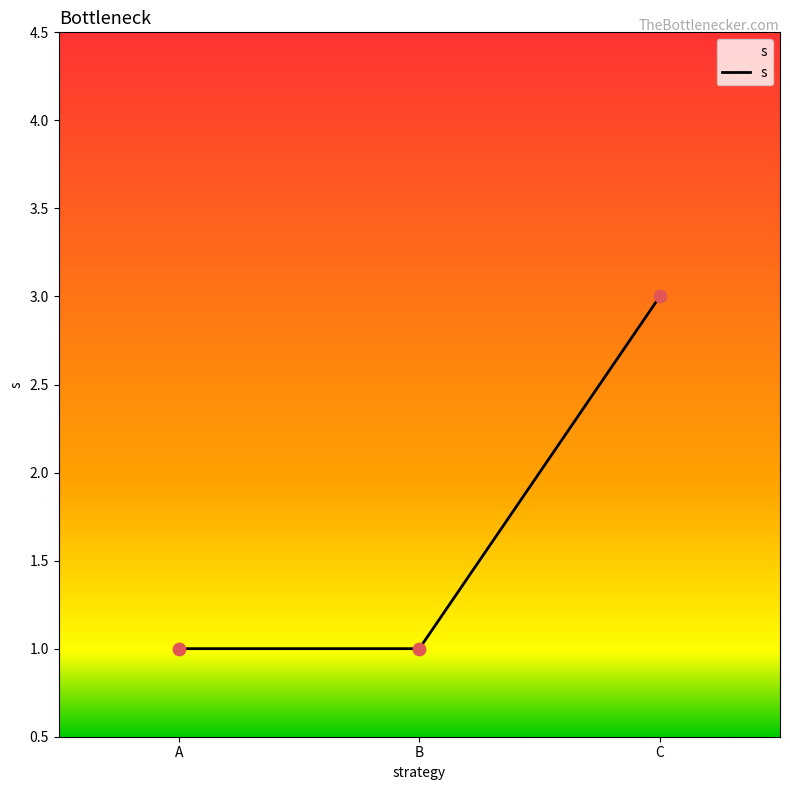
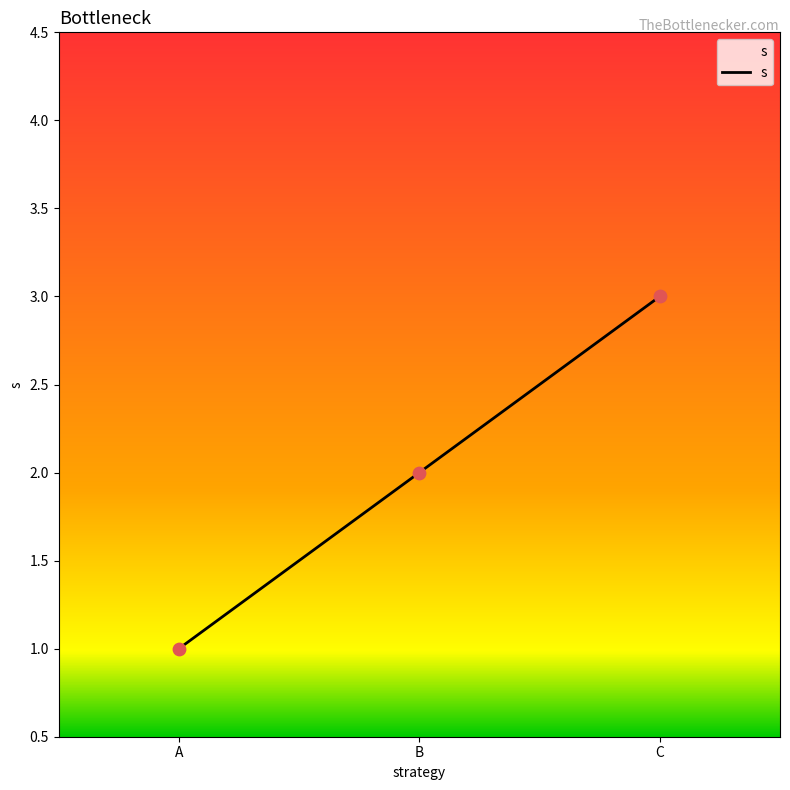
  {
    "A": 1,
-   "B": 1,
+   "B": 2,
    "C": 3
  }
